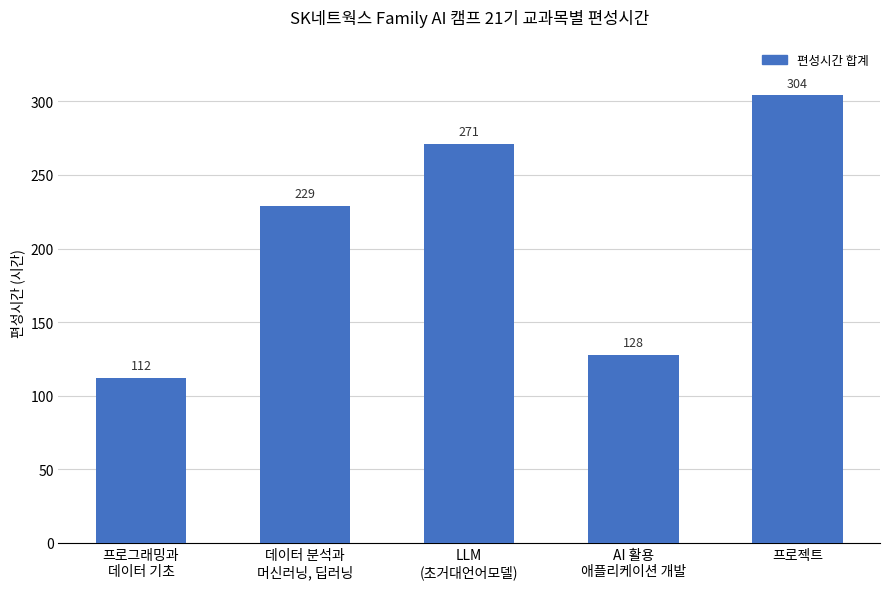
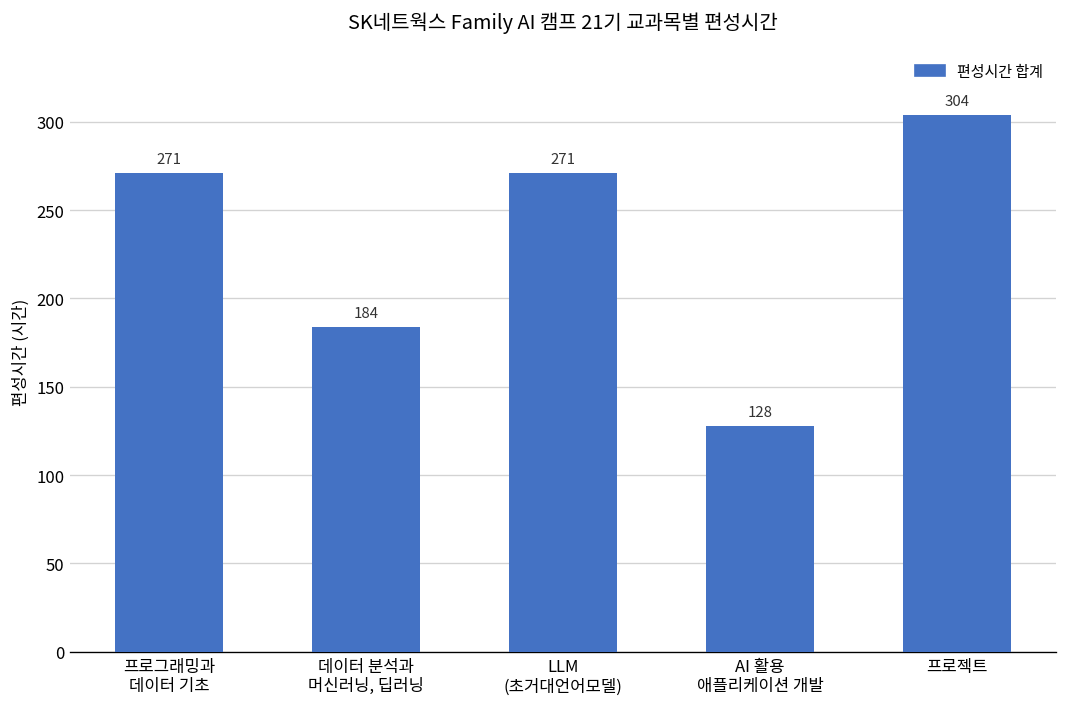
  {
-   "프로그래밍과 데이터 기초": 112,
-   "데이터 분석과 머신러닝, 딥러닝": 229,
+   "프로그래밍과 데이터 기초": 271,
+   "데이터 분석과 머신러닝, 딥러닝": 184,
    "LLM (초거대언어모델)": 271,
    "AI 활용 애플리케이션 개발": 128,
    "프로젝트": 304
  }
